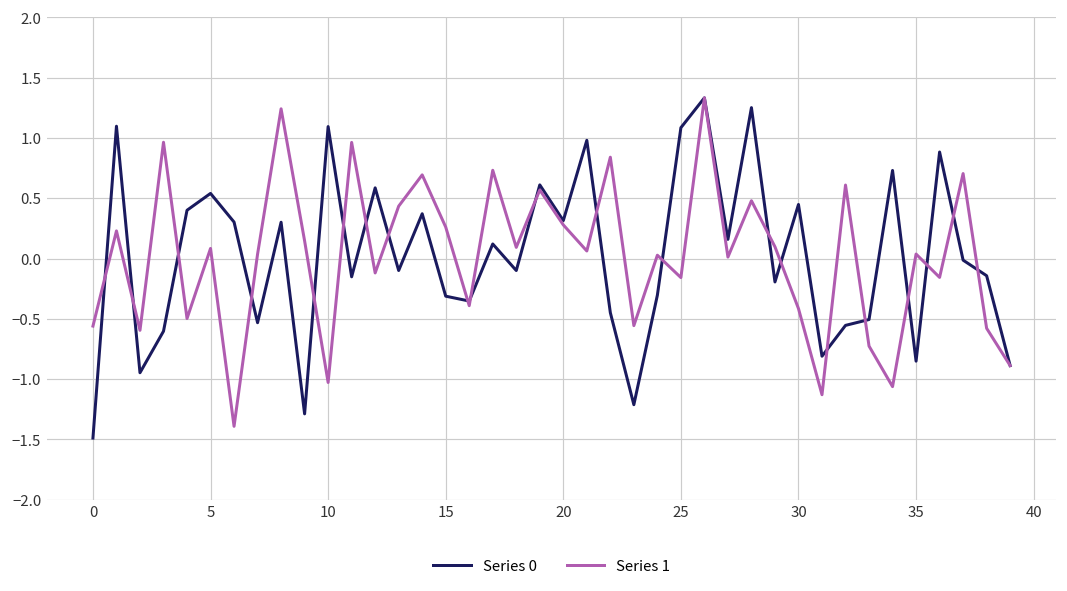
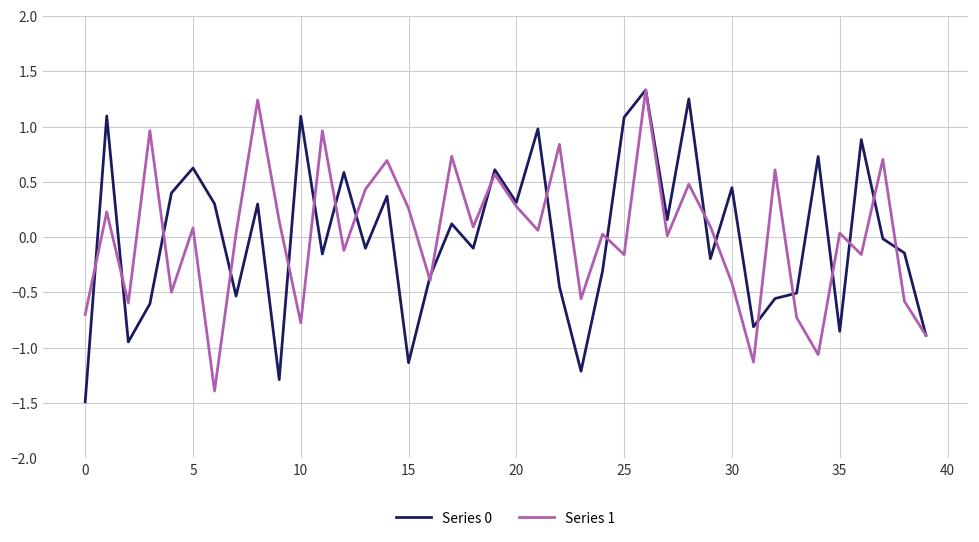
  {
    "Series 0": {
      "0": -1.49,
-     "5": 0.54,
+     "5": 0.63,
      "10": 1.09,
-     "15": -0.31,
+     "15": -1.14,
      "20": 0.31,
      "25": 1.08,
      "30": 0.45,
      "35": -0.85
    },
    "Series 1": {
-     "0": -0.56,
+     "0": -0.70,
      "5": 0.08,
-     "10": -1.03,
+     "10": -0.77,
      "15": 0.26,
      "20": 0.28,
      "25": -0.16,
      "30": -0.42,
      "35": 0.04
    }
  }
